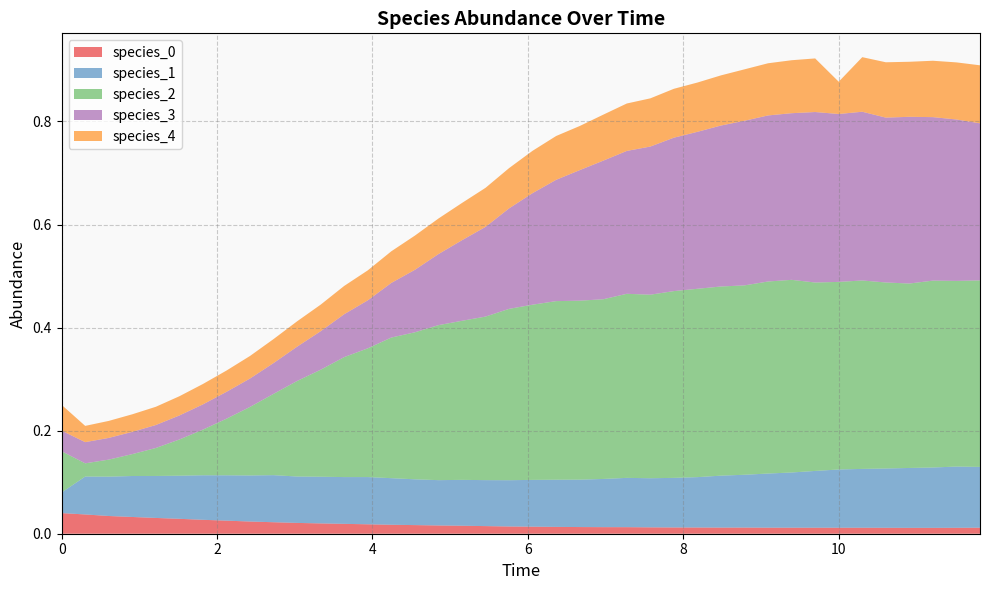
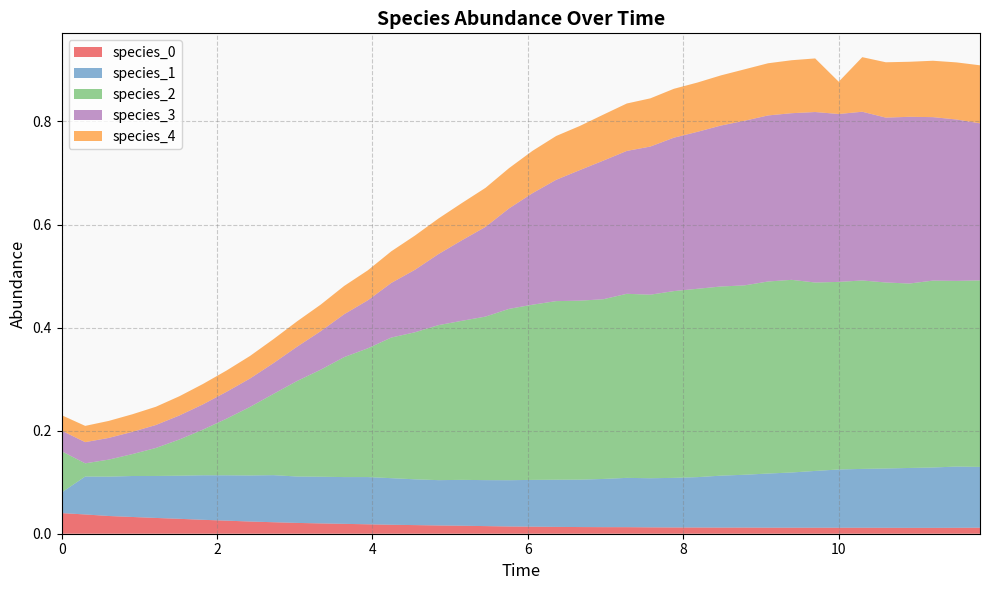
  {
    "species_0": {
      "0": 0.04,
      "10": 0.01
    },
    "species_1": {
      "0": 0.04,
      "10": 0.11
    },
    "species_2": {
      "0": 0.08,
      "10": 0.36
    },
    "species_3": {
      "0": 0.04,
      "10": 0.33
    },
    "species_4": {
-     "0": 0.05,
+     "0": 0.03,
      "10": 0.06
    }
  }
